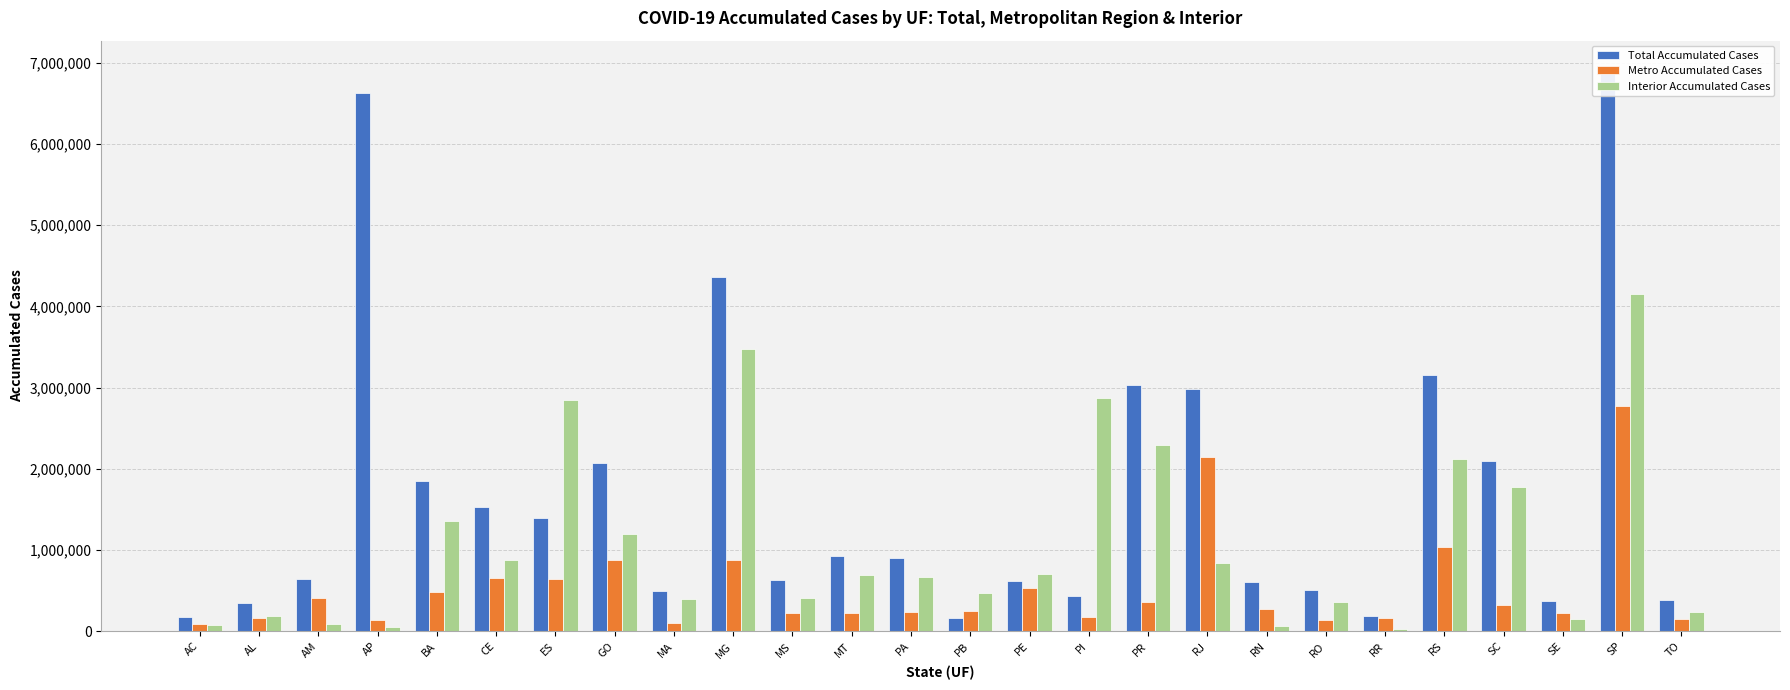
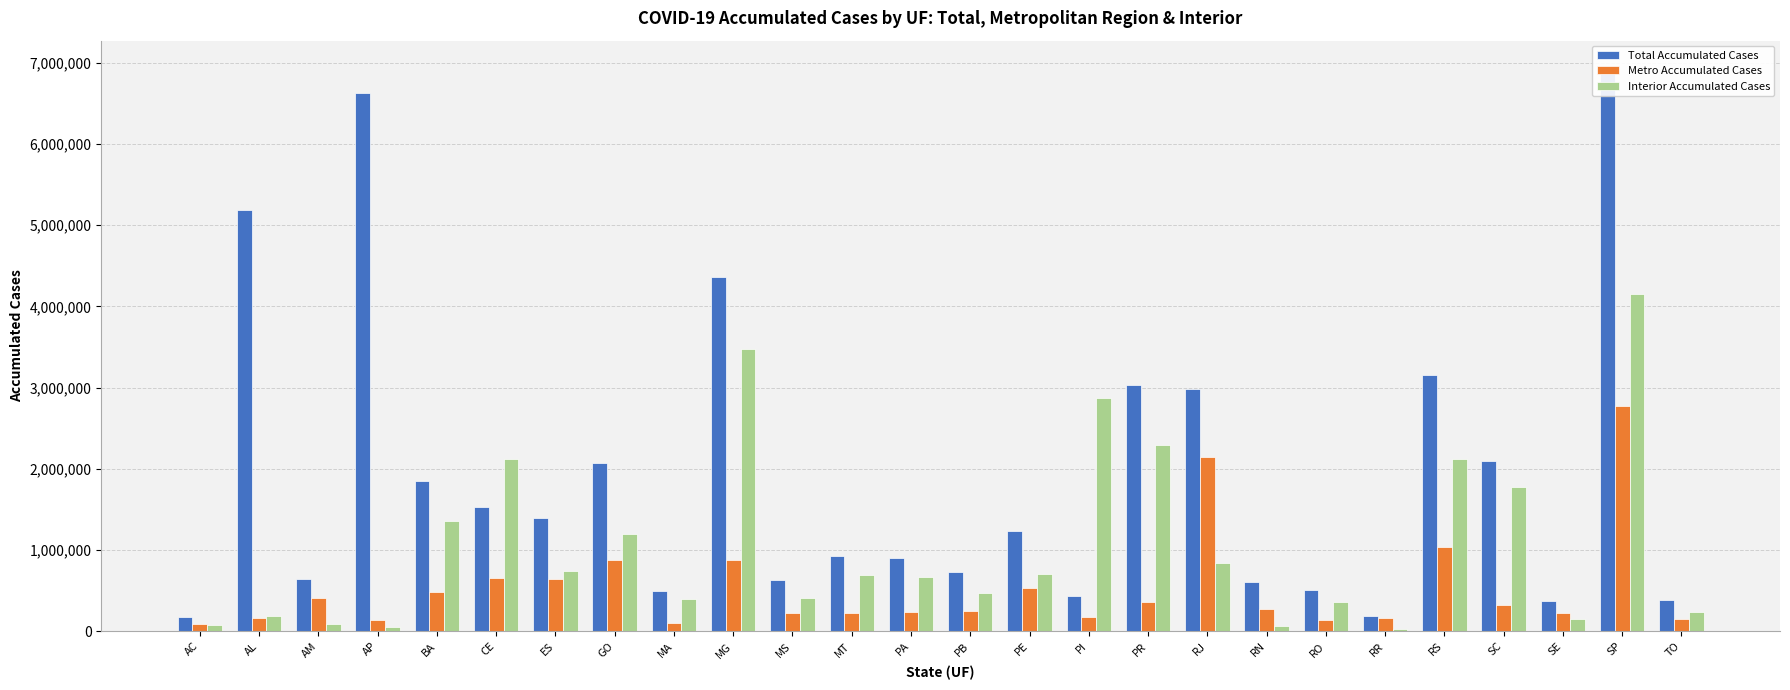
  {
    "Total Accumulated Cases": {
      "AC": "200,000",
-     "AL": "400,000",
+     "AL": "5,200,000",
      "AM": "600,000",
      "AP": "6,600,000",
      "BA": "1,800,000",
      "CE": "1,500,000",
      "ES": "1,400,000",
      "GO": "2,100,000",
      "MA": "500,000",
      "MG": "4,400,000",
      "MS": "600,000",
      "MT": "900,000",
      "PA": "900,000",
-     "PB": "200,000",
-     "PE": "600,000",
+     "PB": "700,000",
+     "PE": "1,200,000",
      "PI": "400,000",
      "PR": "3,000,000",
      "RJ": "3,000,000",
      "RN": "600,000",
      "RO": "500,000",
      "RR": "200,000",
      "RS": "3,200,000",
      "SC": "2,100,000",
      "SE": "400,000",
      "TO": "400,000"
    },
    "Metro Accumulated Cases": {
      "AC": "100,000",
      "AL": "200,000",
      "AM": "400,000",
      "AP": "100,000",
      "BA": "500,000",
      "CE": "700,000",
      "ES": "600,000",
      "GO": "900,000",
      "MA": "100,000",
      "MG": "900,000",
      "MS": "200,000",
      "MT": "200,000",
      "PA": "200,000",
      "PB": "300,000",
      "PE": "500,000",
      "PI": "200,000",
      "PR": "400,000",
      "RJ": "2,100,000",
      "RN": "300,000",
      "RO": "100,000",
      "RR": "200,000",
      "RS": "1,000,000",
      "SC": "300,000",
      "SE": "200,000",
      "SP": "2,800,000",
      "TO": "100,000"
    },
    "Interior Accumulated Cases": {
      "AC": "100,000",
      "AL": "200,000",
      "AM": "100,000",
      "AP": "0",
      "BA": "1,400,000",
-     "CE": "900,000",
-     "ES": "2,900,000",
+     "CE": "2,100,000",
+     "ES": "700,000",
      "GO": "1,200,000",
      "MA": "400,000",
      "MG": "3,500,000",
      "MS": "400,000",
      "MT": "700,000",
      "PA": "700,000",
      "PB": "500,000",
      "PE": "700,000",
      "PI": "2,900,000",
      "PR": "2,300,000",
      "RJ": "800,000",
      "RN": "100,000",
      "RO": "400,000",
      "RS": "2,100,000",
      "SC": "1,800,000",
      "SE": "100,000",
      "SP": "4,200,000",
      "TO": "200,000"
    }
  }
